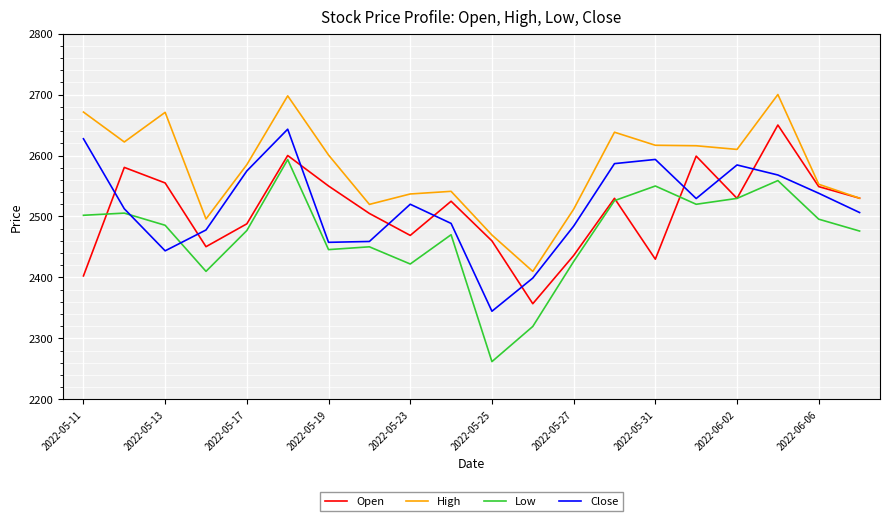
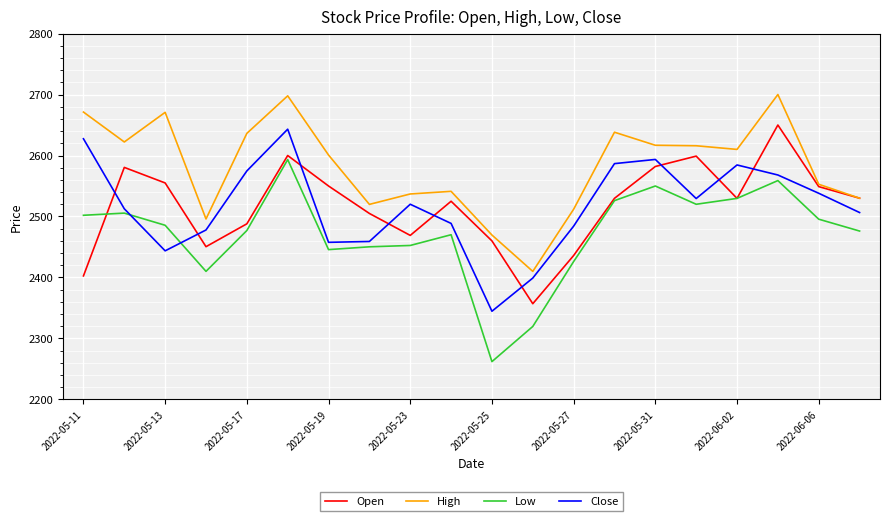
  {
    "Open": {
      "2022-05-11": 2400,
      "2022-05-13": 2560,
      "2022-05-17": 2490,
      "2022-05-19": 2550,
      "2022-05-23": 2470,
      "2022-05-25": 2460,
      "2022-05-27": 2440,
-     "2022-05-31": 2430
+     "2022-05-31": 2580
    },
    "High": {
      "2022-05-11": 2670,
      "2022-05-13": 2670,
-     "2022-05-17": 2590,
+     "2022-05-17": 2640,
      "2022-05-19": 2600,
      "2022-05-23": 2540,
      "2022-05-25": 2470,
      "2022-05-27": 2510,
      "2022-05-31": 2620,
      "2022-06-02": 2610
    },
    "Low": {
      "2022-05-11": 2500,
      "2022-05-13": 2490,
      "2022-05-17": 2480,
      "2022-05-19": 2450,
-     "2022-05-23": 2420,
+     "2022-05-23": 2450,
      "2022-05-25": 2260,
      "2022-05-27": 2430,
      "2022-05-31": 2550,
      "2022-06-06": 2500
    },
    "Close": {
      "2022-05-11": 2630,
      "2022-05-13": 2440,
      "2022-05-17": 2570,
      "2022-05-19": 2460,
      "2022-05-23": 2520,
      "2022-05-25": 2340,
      "2022-05-27": 2480,
      "2022-05-31": 2590,
      "2022-06-02": 2580,
      "2022-06-06": 2540
    }
  }
